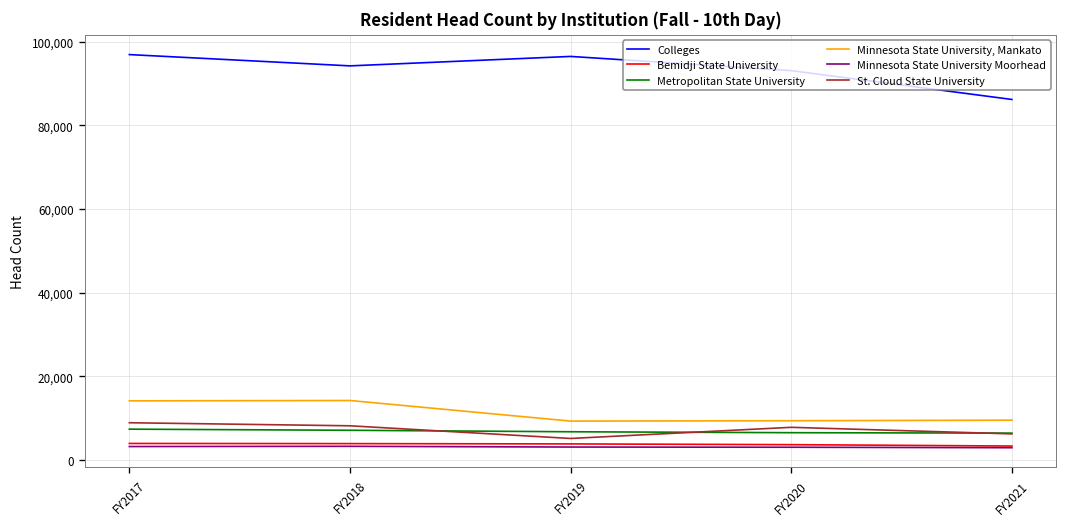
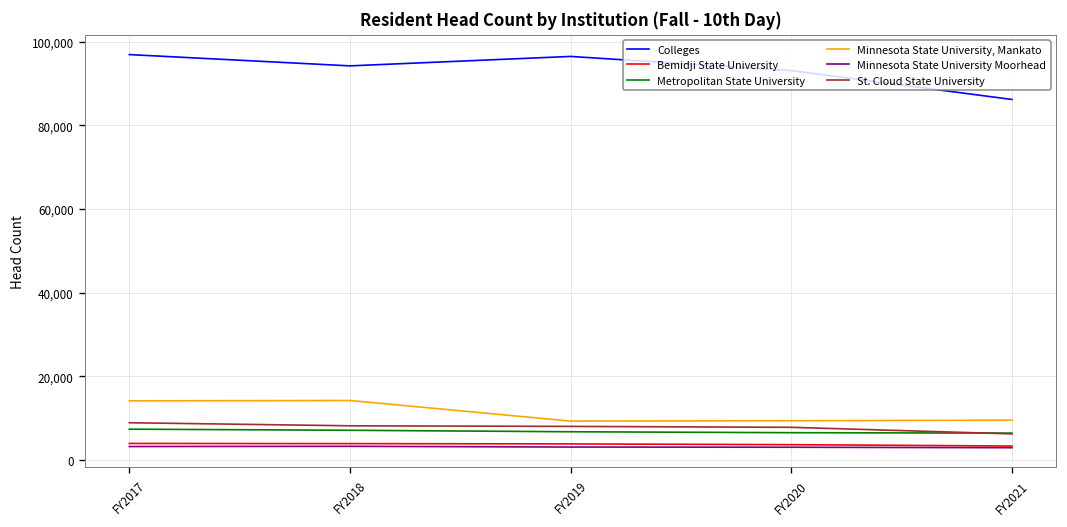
  {
    "Colleges": {
      "FY2017": "97,000",
      "FY2018": "94,000",
      "FY2019": "96,000",
      "FY2021": "86,000"
    },
    "Bemidji State University": {
      "FY2017": "4,000",
      "FY2019": "4,000"
    },
    "Metropolitan State University": {
      "FY2017": "7,000",
      "FY2018": "7,000",
      "FY2019": "7,000",
      "FY2020": "7,000"
    },
    "Minnesota State University, Mankato": {
      "FY2017": "14,000",
      "FY2018": "14,000",
      "FY2019": "9,000",
      "FY2020": "9,000",
      "FY2021": "10,000"
    },
    "Minnesota State University Moorhead": {
      "FY2017": "3,000",
      "FY2019": "3,000"
    },
    "St. Cloud State University": {
      "FY2017": "9,000",
      "FY2018": "8,000",
-     "FY2019": "5,000",
+     "FY2019": "8,000",
      "FY2020": "8,000"
    }
  }
